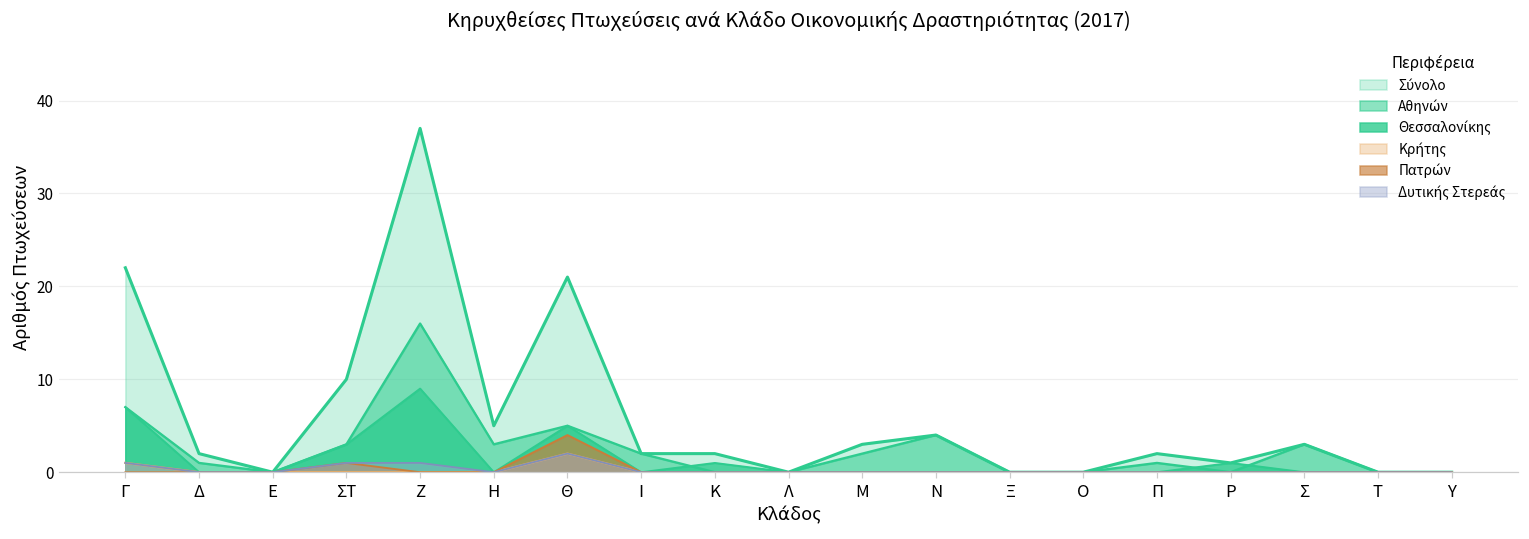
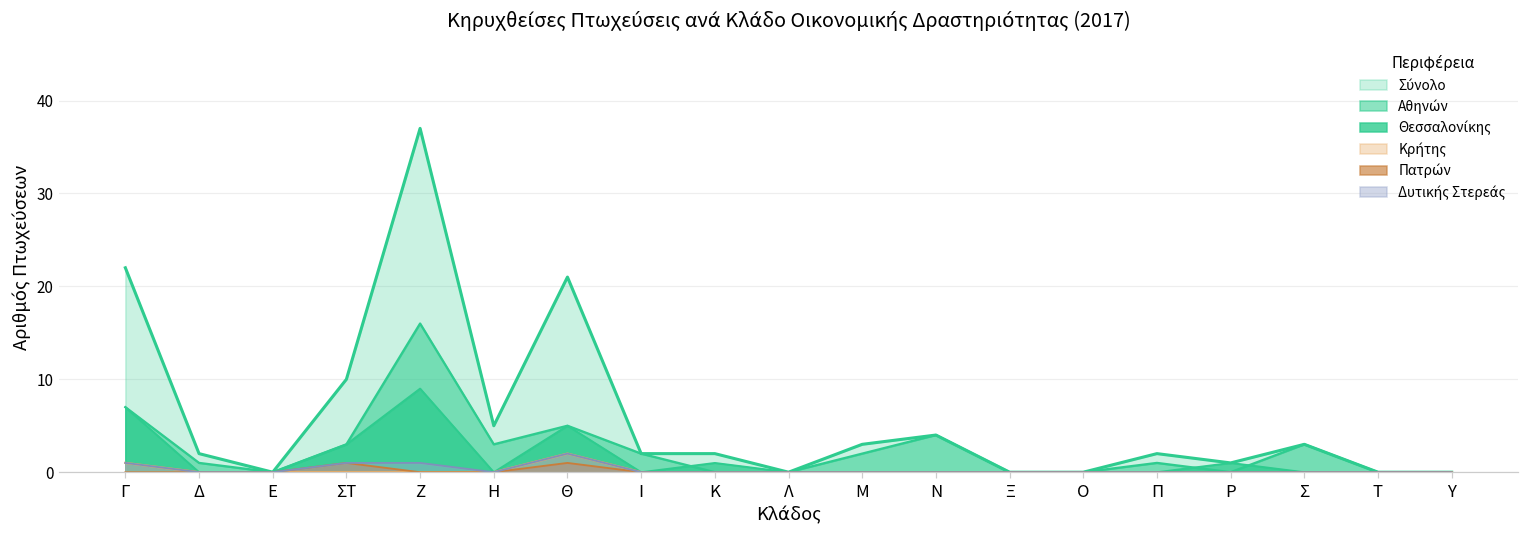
  {
    "Κρήτης": {
      "ΣΤ": 0
    },
    "Πατρών": {
      "Γ": 0,
-     "Θ": 4
+     "Θ": 1
    }
  }
